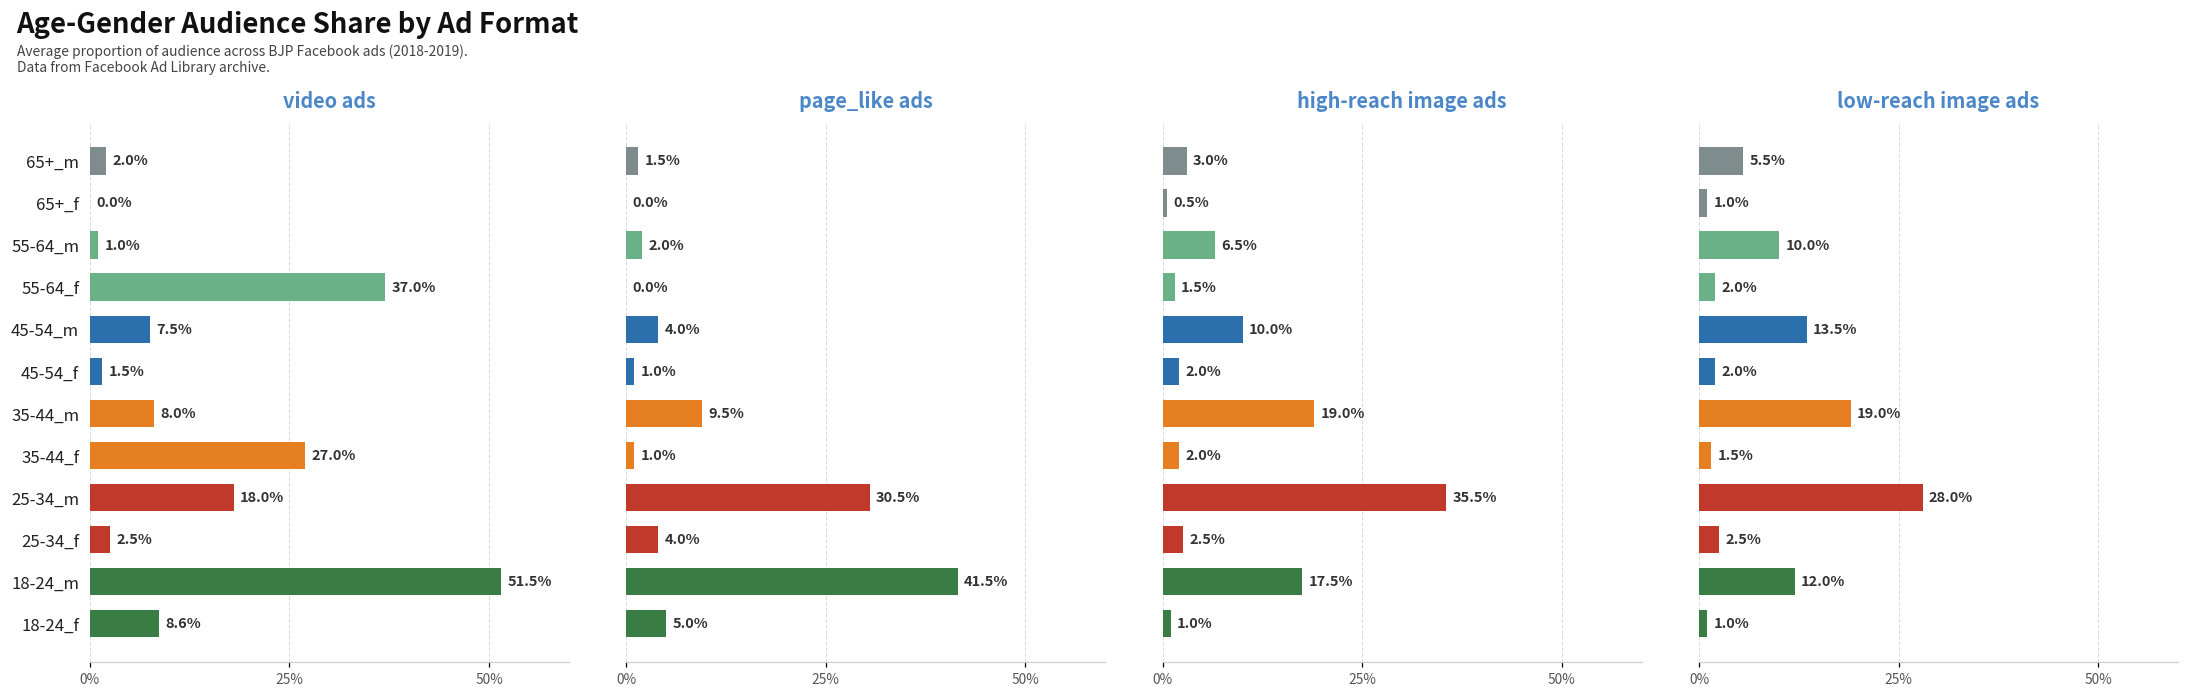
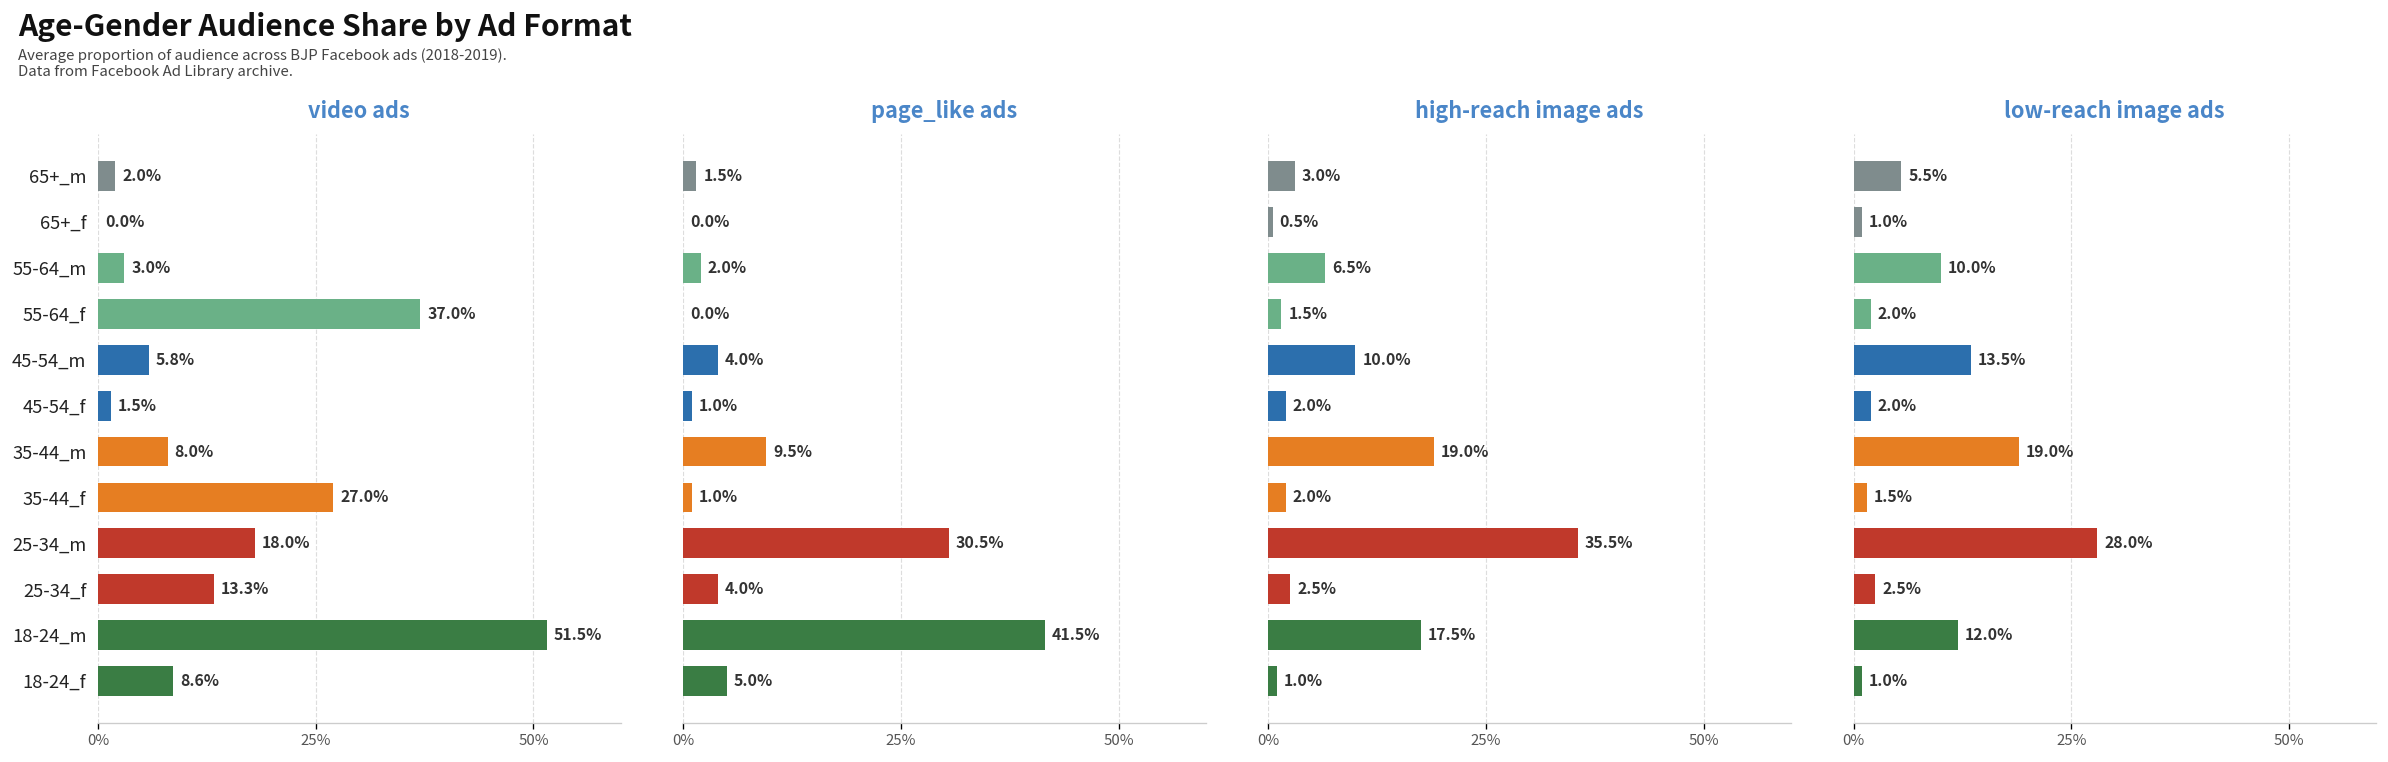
  {
    "video ads": {
      "65+_m": "2.0%",
      "65+_f": "0.0%",
-     "55-64_m": "1.0%",
+     "55-64_m": "3.0%",
      "55-64_f": "37.0%",
-     "45-54_m": "7.5%",
+     "45-54_m": "5.8%",
      "45-54_f": "1.5%",
      "35-44_m": "8.0%",
      "35-44_f": "27.0%",
      "25-34_m": "18.0%",
-     "25-34_f": "2.5%",
+     "25-34_f": "13.3%",
      "18-24_m": "51.5%",
      "18-24_f": "8.6%"
    }
  }
